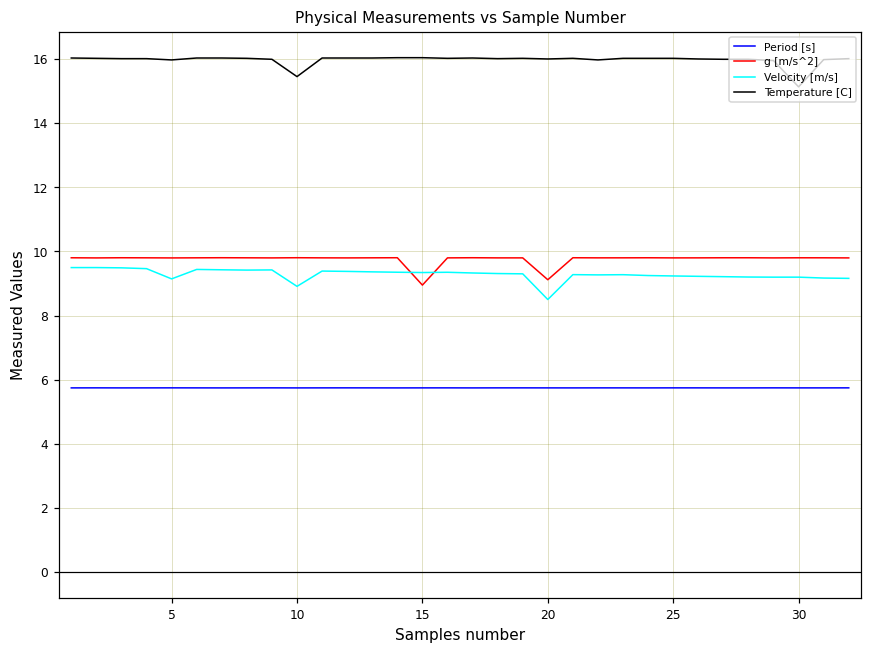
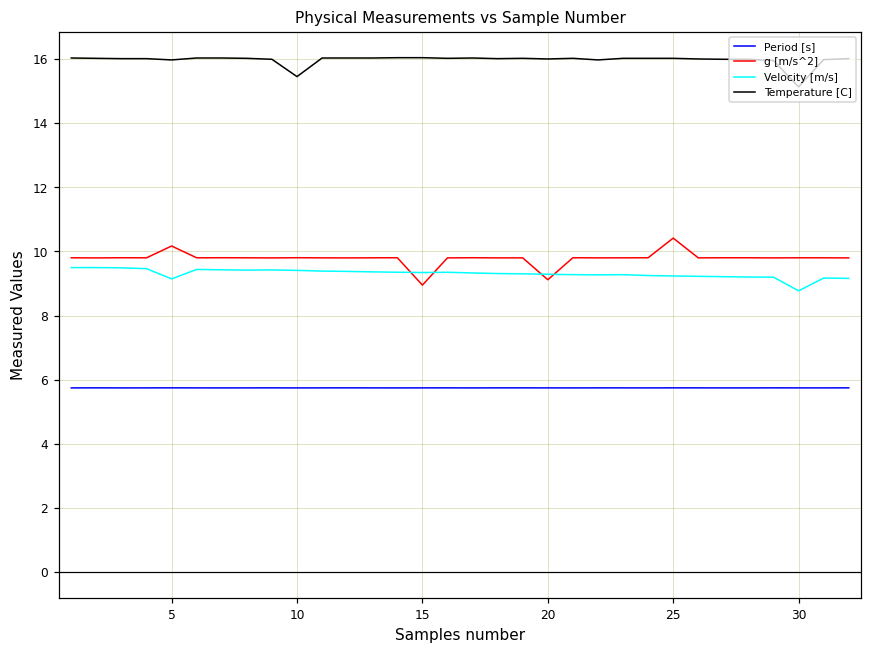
  {
    "Period [s]": {
      "5": 5.7,
      "10": 5.7,
      "15": 5.7,
      "20": 5.7,
      "25": 5.7,
      "30": 5.7
    },
    "g [m/s^2]": {
-     "5": 9.8,
+     "5": 10.2,
      "10": 9.8,
      "15": 8.9,
      "20": 9.1,
-     "25": 9.8,
+     "25": 10.4,
      "30": 9.8
    },
    "Velocity [m/s]": {
      "5": 9.1,
-     "10": 8.9,
+     "10": 9.4,
      "15": 9.3,
-     "20": 8.5,
+     "20": 9.3,
      "25": 9.2,
-     "30": 9.2
+     "30": 8.8
    },
    "Temperature [C]": {
      "5": 16.0,
      "10": 15.5,
      "15": 16.0,
      "20": 16.0,
      "25": 16.0
    }
  }
